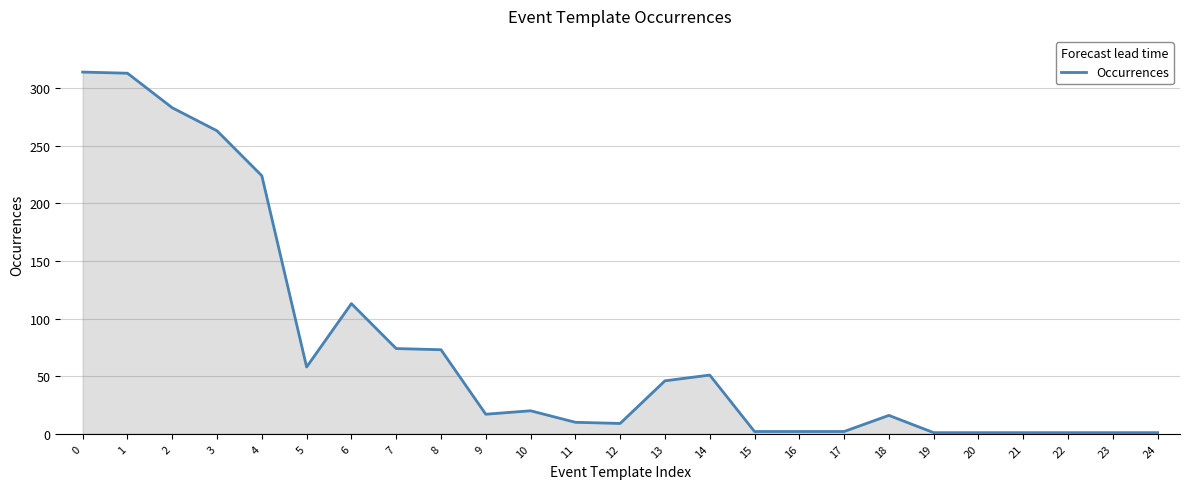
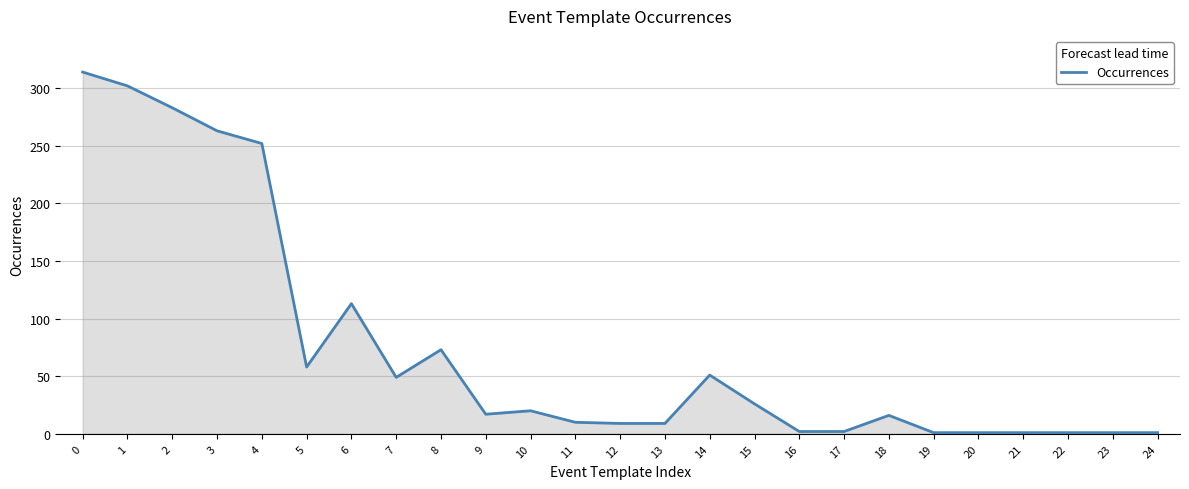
  {
    "0": 314,
-   "1": 313,
+   "1": 302,
    "2": 283,
    "3": 263,
-   "4": 224,
+   "4": 252,
    "5": 58,
    "6": 113,
-   "7": 74,
+   "7": 49,
    "8": 73,
    "9": 17,
    "10": 20,
    "11": 10,
    "12": 9,
-   "13": 46,
+   "13": 9,
    "14": 51,
-   "15": 2,
+   "15": 26,
    "16": 2,
    "17": 2,
    "18": 16,
    "19": 1,
    "20": 1,
    "21": 1,
    "22": 1,
    "23": 1,
    "24": 1
  }
